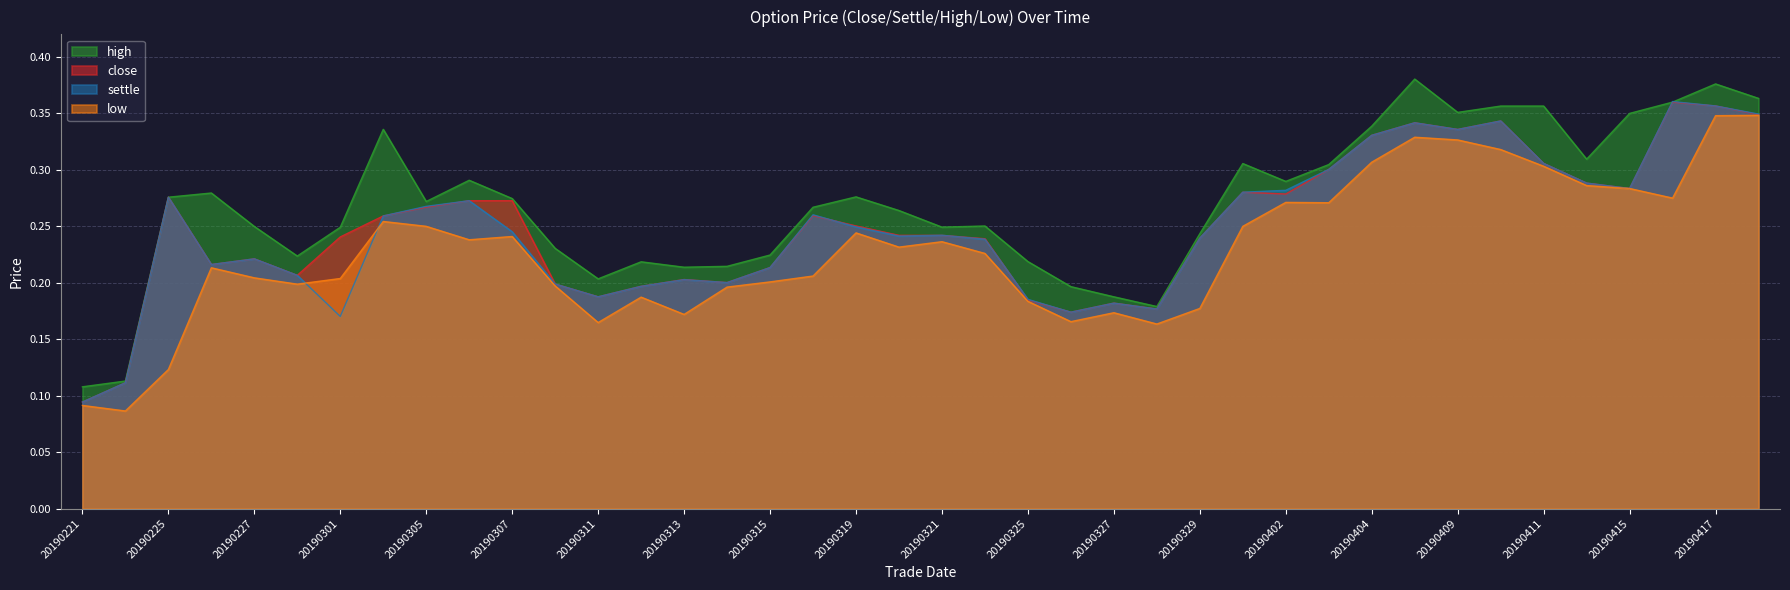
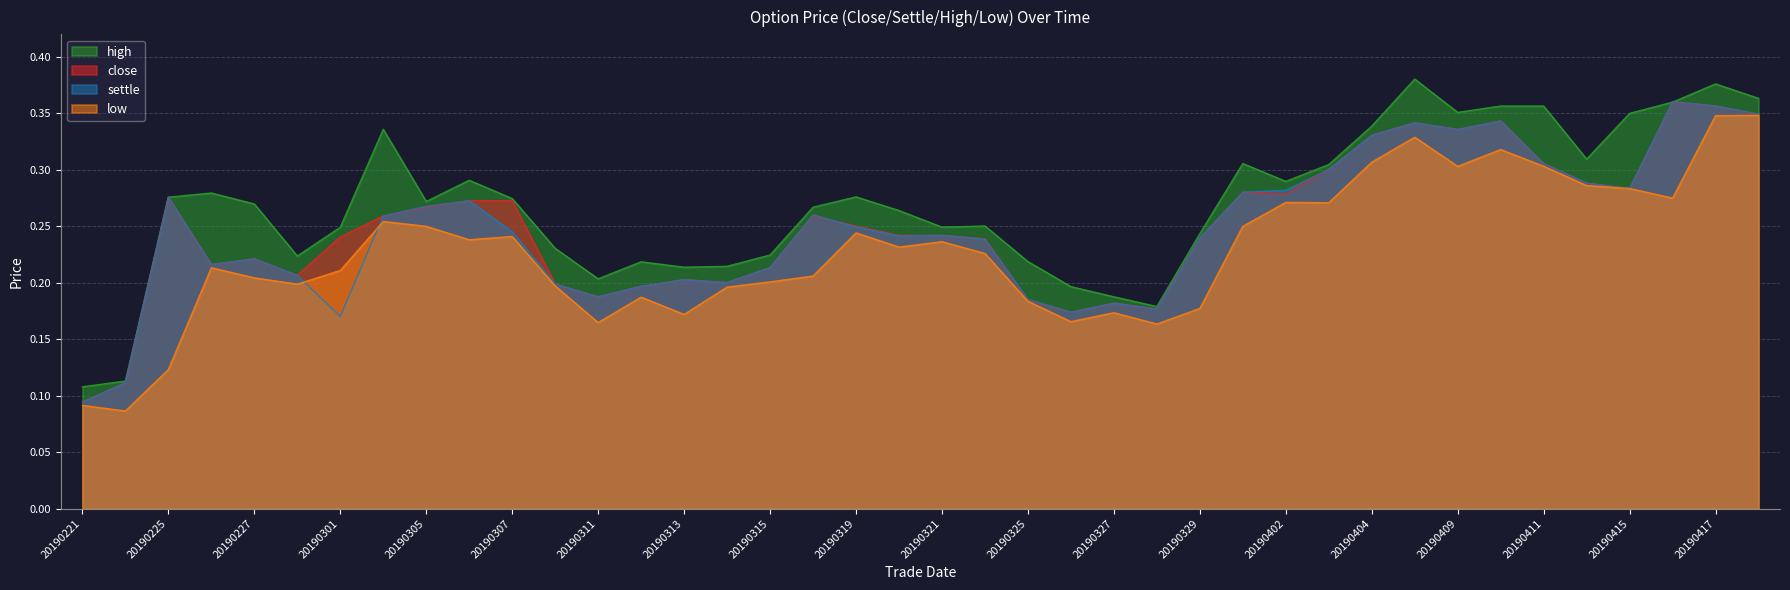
  {
    "high": {
      "20190221": 0.108,
-     "20190227": 0.250,
+     "20190227": 0.270,
      "20190301": 0.249,
      "20190305": 0.272,
      "20190311": 0.204,
      "20190313": 0.214,
      "20190315": 0.225,
      "20190319": 0.276,
      "20190321": 0.249,
      "20190325": 0.219,
      "20190327": 0.188,
      "20190329": 0.244,
      "20190402": 0.290,
      "20190404": 0.339,
      "20190409": 0.351,
      "20190411": 0.357,
      "20190415": 0.350,
      "20190417": 0.376
    },
    "close": {
      "20190301": 0.241,
      "20190402": 0.279
    },
    "settle": {
      "20190301": 0.170,
      "20190307": 0.245,
      "20190402": 0.282
    },
    "low": {
      "20190221": 0.091,
      "20190225": 0.123,
      "20190227": 0.204,
-     "20190301": 0.204,
+     "20190301": 0.211,
      "20190305": 0.250,
      "20190307": 0.241,
      "20190311": 0.165,
      "20190313": 0.172,
      "20190315": 0.201,
      "20190319": 0.244,
      "20190321": 0.236,
      "20190327": 0.174,
      "20190329": 0.177,
      "20190402": 0.271,
      "20190404": 0.307,
-     "20190409": 0.327,
+     "20190409": 0.303,
      "20190411": 0.303,
      "20190417": 0.348
    }
  }
